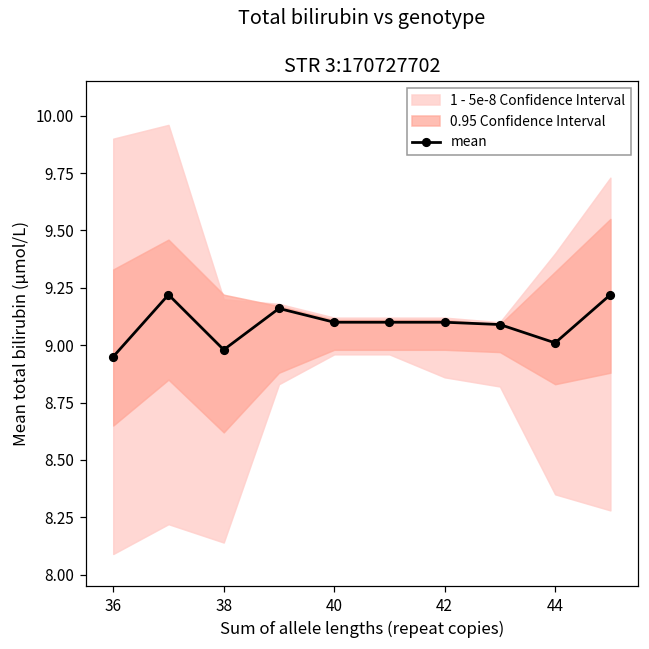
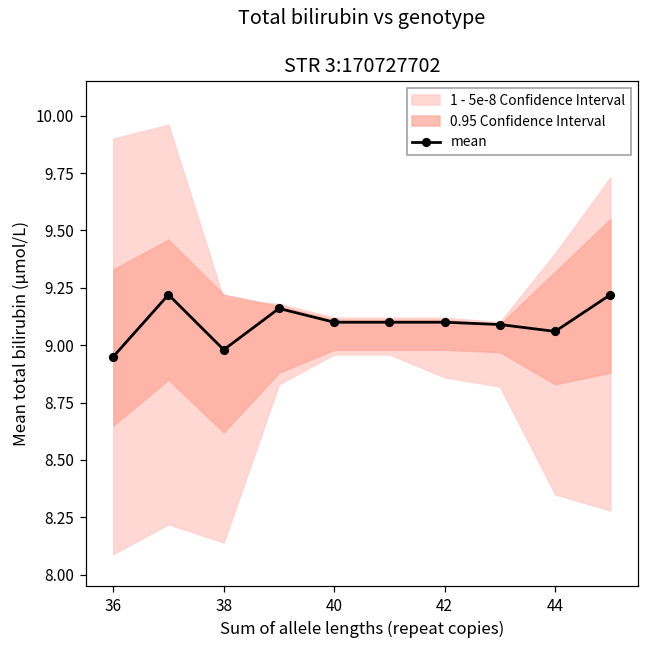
  {
    "mean": {
      "36": 8.95,
      "38": 8.98,
-     "44": 9.01
+     "44": 9.06
    }
  }
